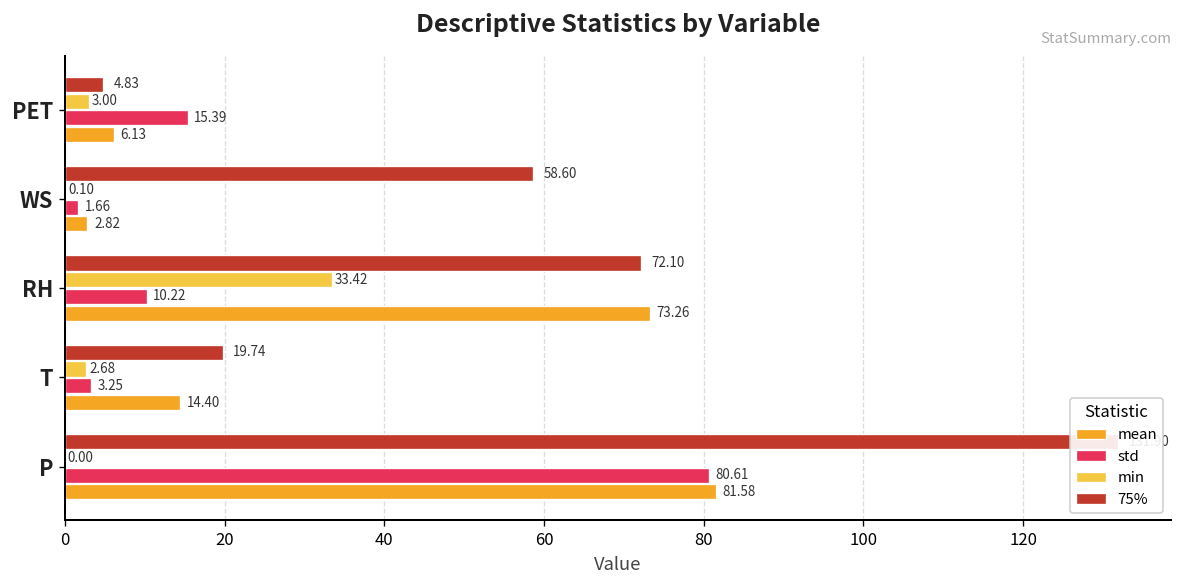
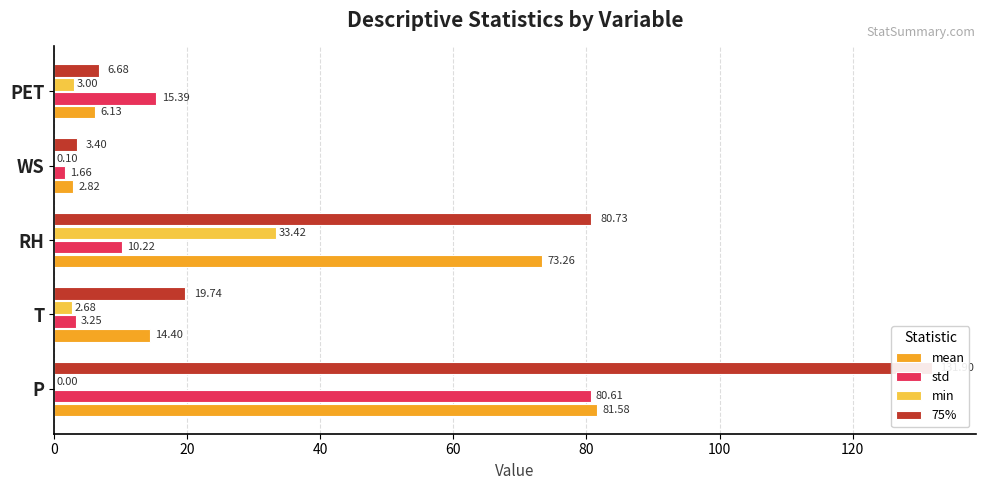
  {
    "std": {
      "PET": 15.39,
      "WS": 1.66,
      "RH": 10.22,
      "T": 3.25,
      "P": 80.61
    },
    "75%": {
-     "PET": 4.83,
-     "WS": 58.60,
-     "RH": 72.10,
+     "PET": 6.68,
+     "WS": 3.40,
+     "RH": 80.73,
      "T": 19.74
    }
  }
